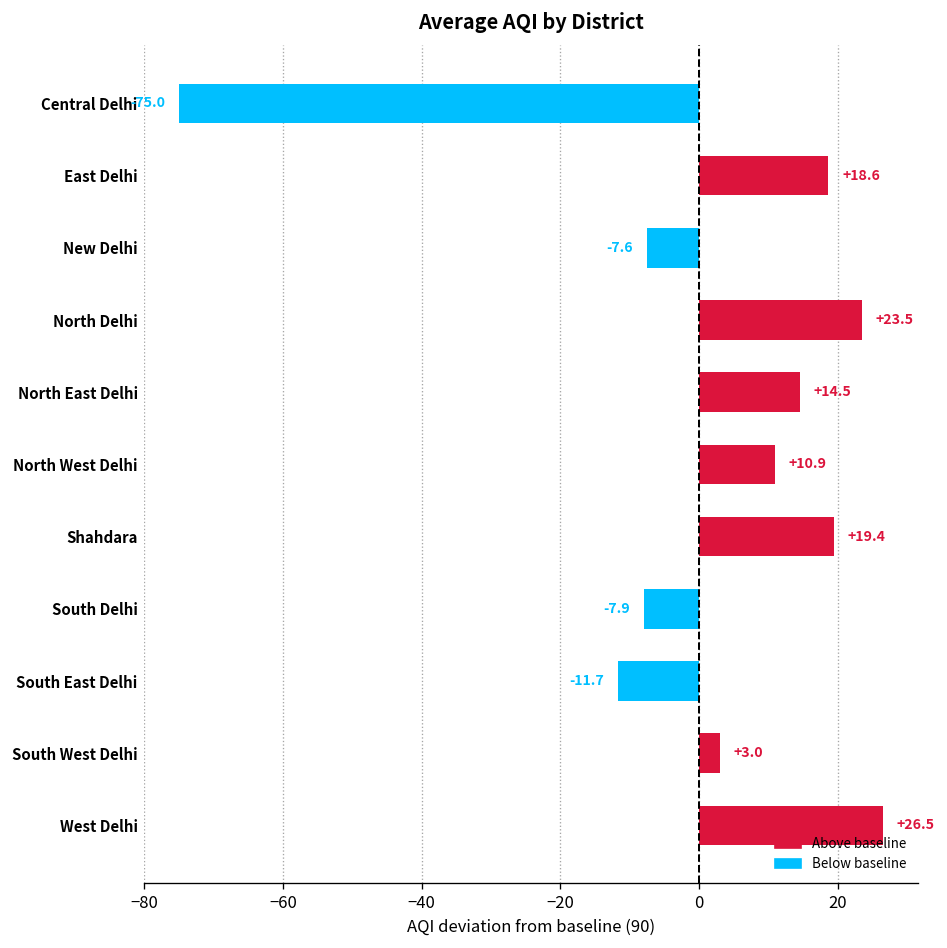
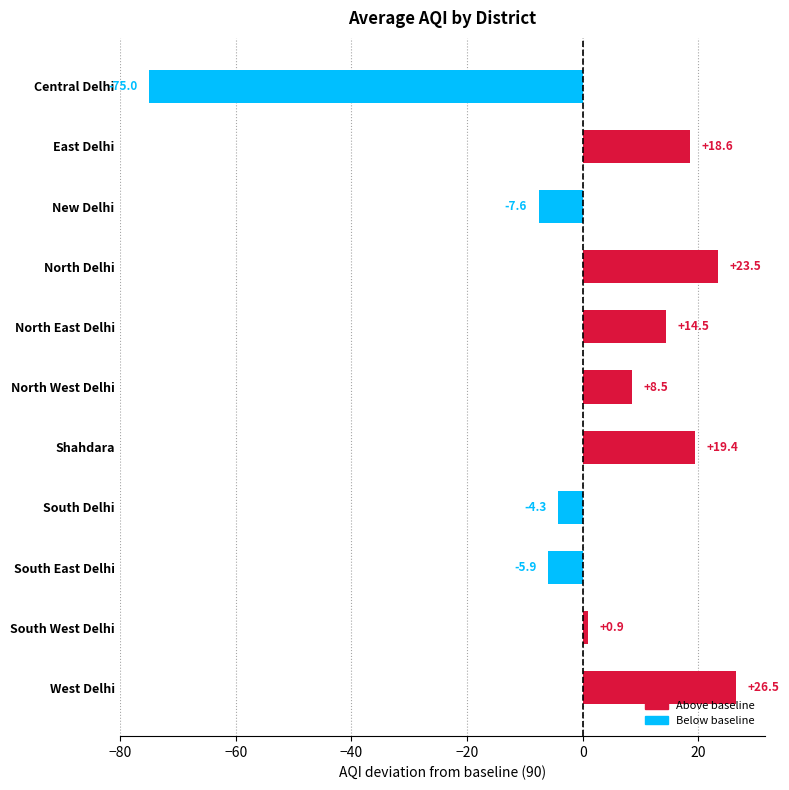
  {
    "Central Delhi": "-75.0",
    "East Delhi": "+18.6",
    "New Delhi": "-7.6",
    "North Delhi": "+23.5",
    "North East Delhi": "+14.5",
-   "North West Delhi": "+10.9",
+   "North West Delhi": "+8.5",
    "Shahdara": "+19.4",
-   "South Delhi": "-7.9",
-   "South East Delhi": "-11.7",
-   "South West Delhi": "+3.0",
+   "South Delhi": "-4.3",
+   "South East Delhi": "-5.9",
+   "South West Delhi": "+0.9",
    "West Delhi": "+26.5"
  }
